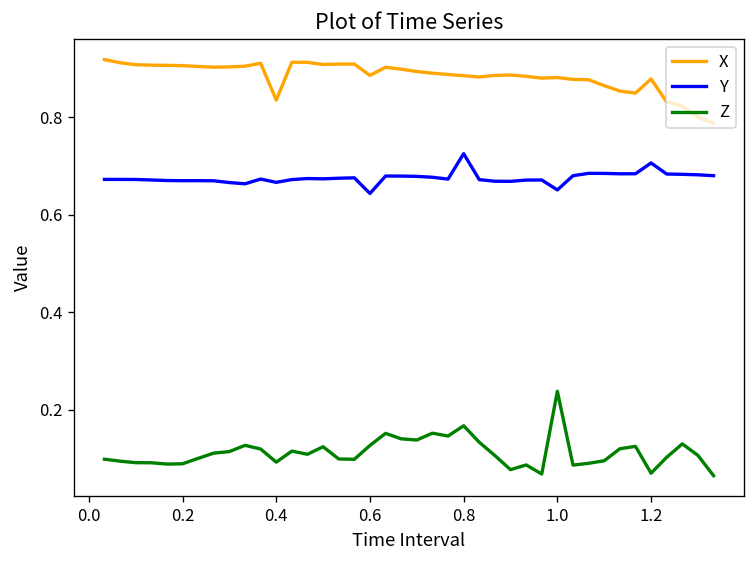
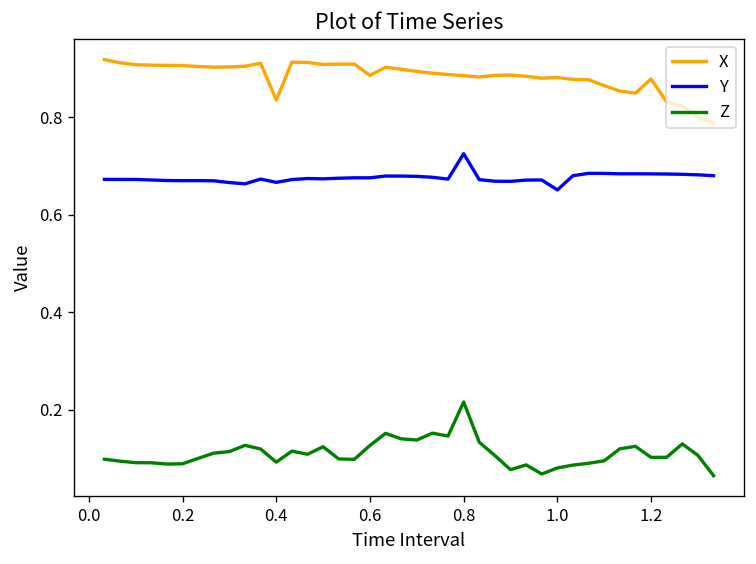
  {
    "X": {
      "0.2": 0.91,
      "0.4": 0.84,
      "0.6": 0.89,
      "0.8": 0.89,
      "1.0": 0.88,
      "1.2": 0.88
    },
    "Y": {
      "0.2": 0.67,
      "0.4": 0.67,
-     "0.6": 0.64,
+     "0.6": 0.68,
      "0.8": 0.73,
      "1.0": 0.65,
-     "1.2": 0.71
+     "1.2": 0.68
    },
    "Z": {
      "0.2": 0.09,
      "0.4": 0.09,
      "0.6": 0.13,
-     "0.8": 0.17,
-     "1.0": 0.24,
-     "1.2": 0.07
+     "0.8": 0.22,
+     "1.0": 0.08,
+     "1.2": 0.10
    }
  }
